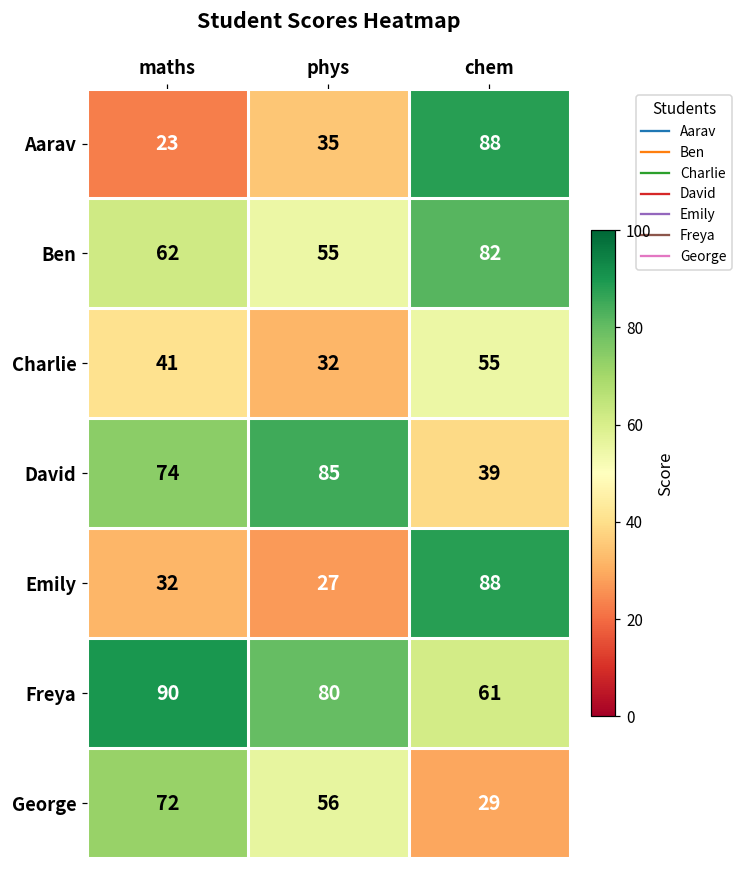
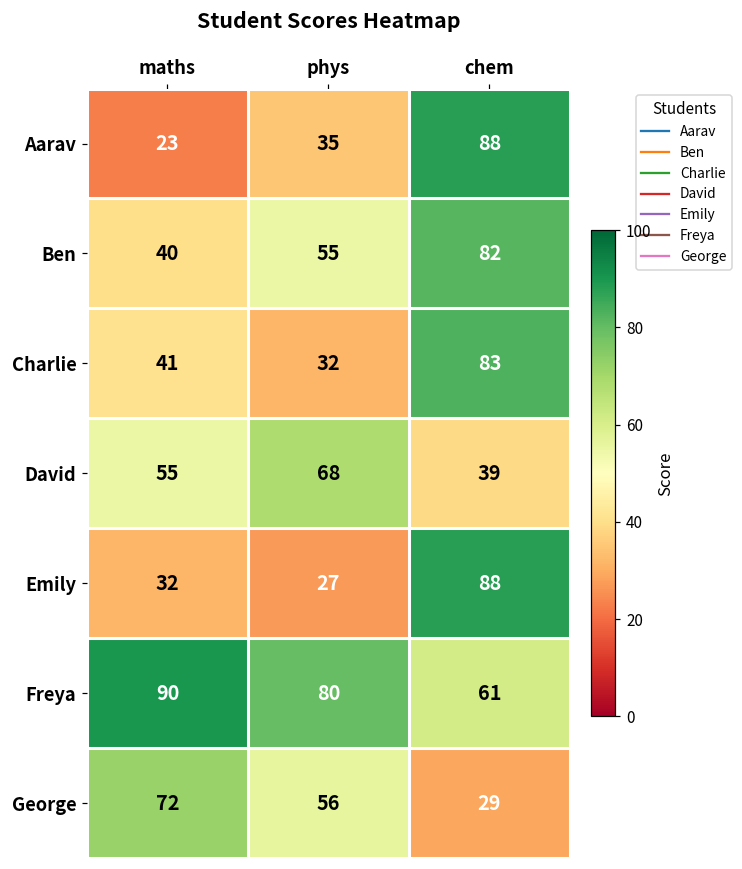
  {
    "Aarav": {
      "maths": 23,
      "phys": 35,
      "chem": 88
    },
    "Ben": {
-     "maths": 62,
+     "maths": 40,
      "phys": 55,
      "chem": 82
    },
    "Charlie": {
      "maths": 41,
      "phys": 32,
-     "chem": 55
+     "chem": 83
    },
    "David": {
-     "maths": 74,
-     "phys": 85,
+     "maths": 55,
+     "phys": 68,
      "chem": 39
    },
    "Emily": {
      "maths": 32,
      "phys": 27,
      "chem": 88
    },
    "Freya": {
      "maths": 90,
      "phys": 80,
      "chem": 61
    },
    "George": {
      "maths": 72,
      "phys": 56,
      "chem": 29
    }
  }
